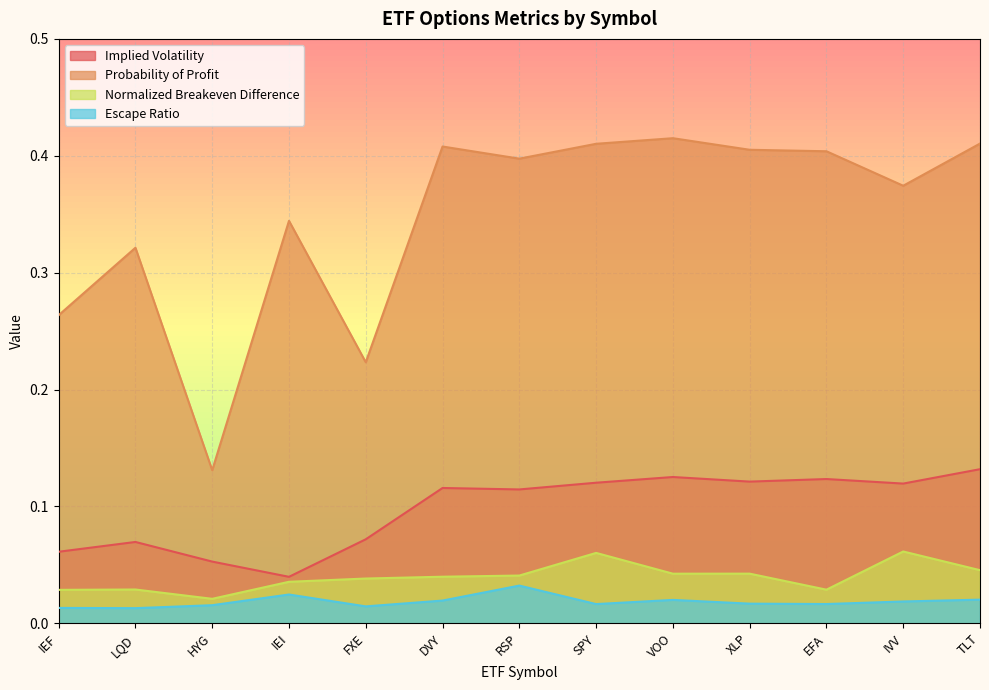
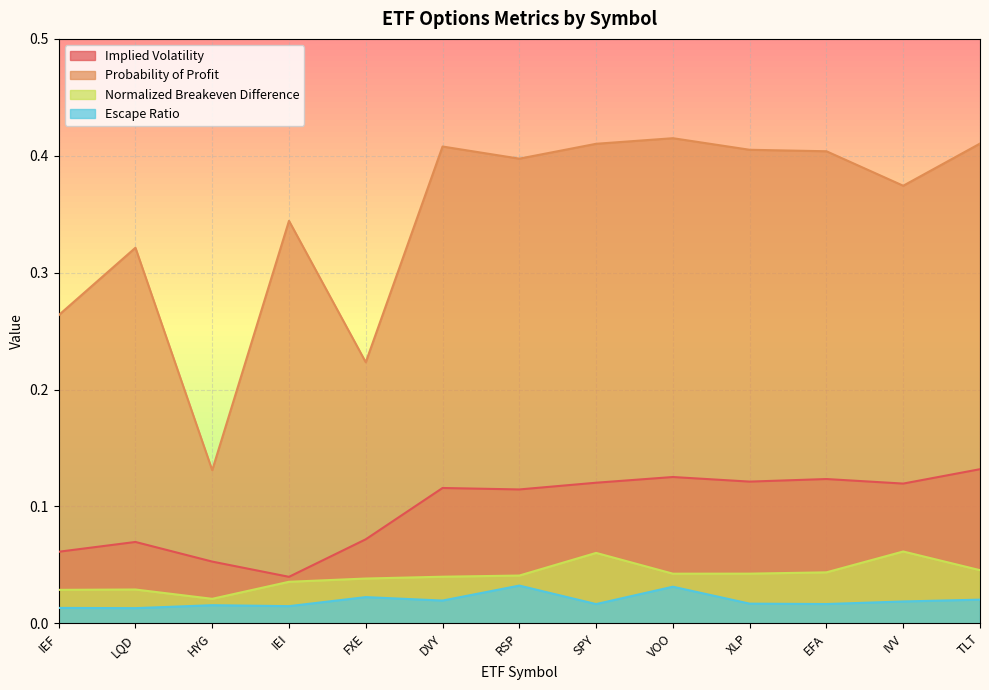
  {
    "Normalized Breakeven Difference": {
      "IEF": 0.029,
      "LQD": 0.029,
      "HYG": 0.021,
      "IEI": 0.036,
      "FXE": 0.038,
      "DVY": 0.040,
      "RSP": 0.041,
      "SPY": 0.060,
      "VOO": 0.042,
      "XLP": 0.043,
-     "EFA": 0.029,
+     "EFA": 0.044,
      "IVV": 0.061,
      "TLT": 0.045
    },
    "Escape Ratio": {
      "IEF": 0.013,
      "LQD": 0.013,
      "HYG": 0.016,
-     "IEI": 0.025,
-     "FXE": 0.014,
+     "IEI": 0.015,
+     "FXE": 0.022,
      "DVY": 0.019,
      "RSP": 0.032,
      "SPY": 0.016,
-     "VOO": 0.020,
+     "VOO": 0.031,
      "XLP": 0.017,
      "EFA": 0.017,
      "IVV": 0.019,
      "TLT": 0.020
    }
  }
